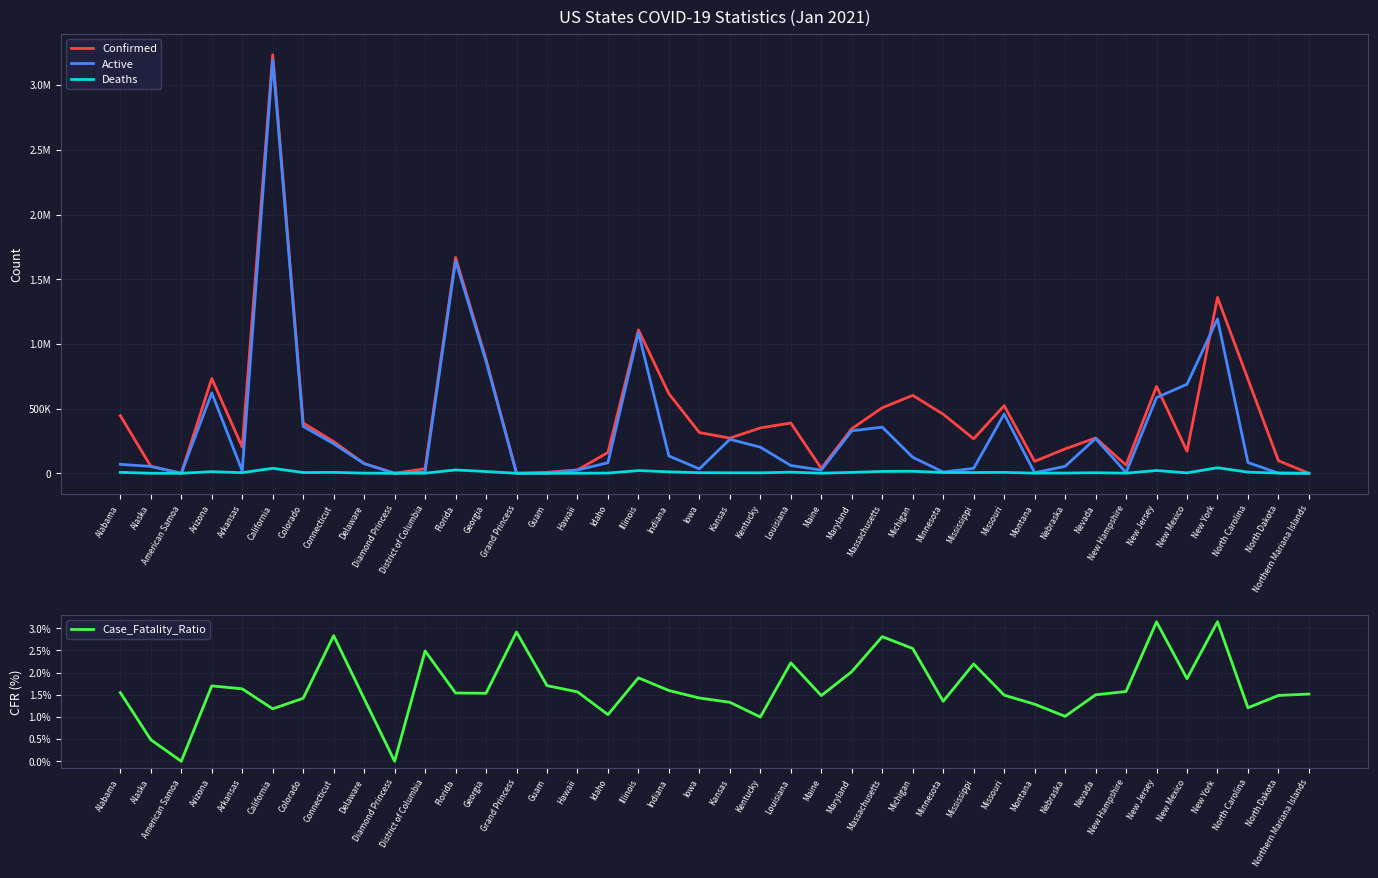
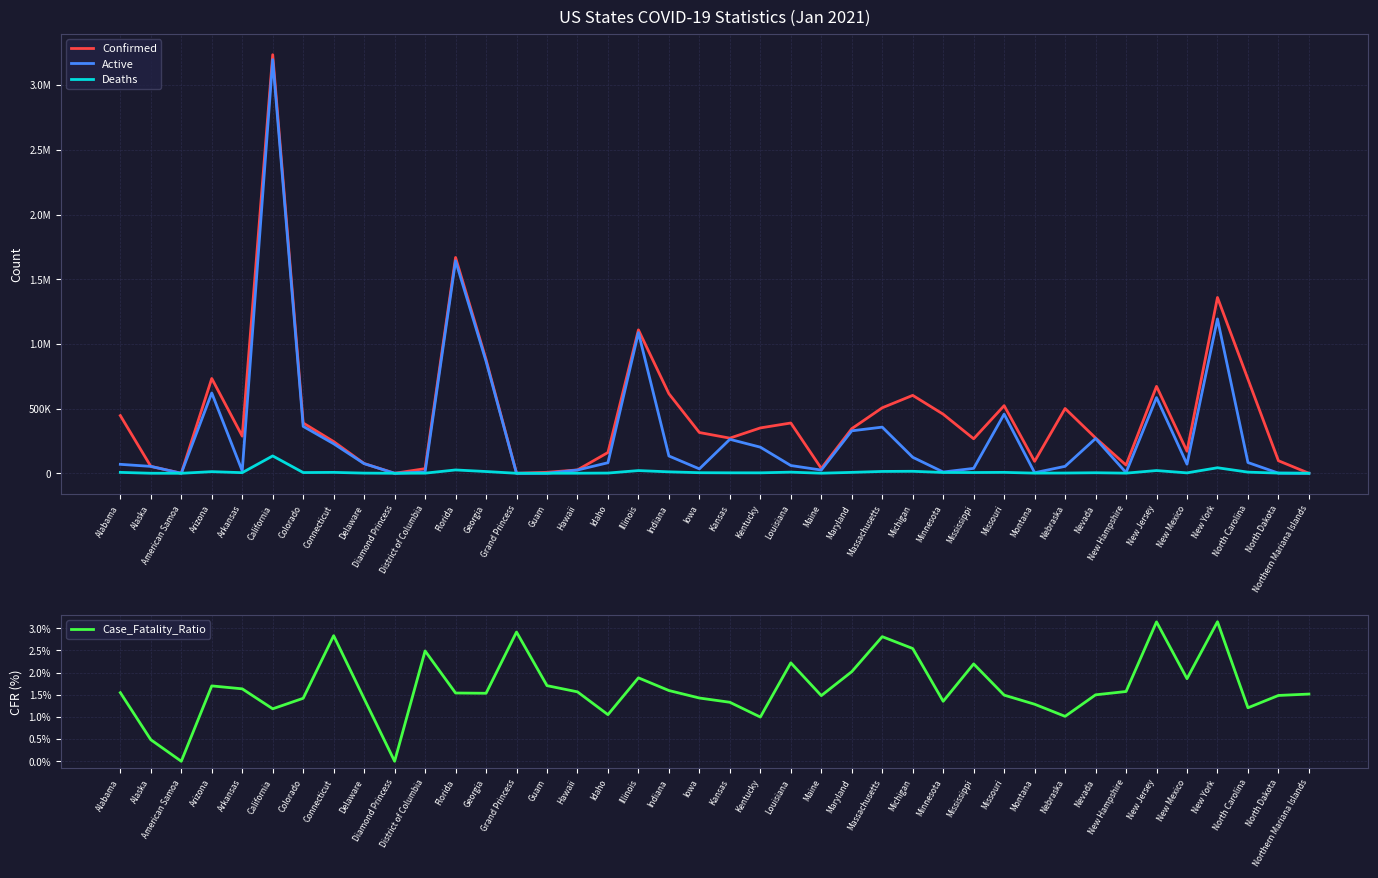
  {
    "US States COVID-19 Statistics (Jan 2021)": {
      "Confirmed": {
        "Alabama": 450000,
        "Arizona": 730000,
-       "Arkansas": 200000,
+       "Arkansas": 290000,
        "California": 3240000,
        "Colorado": 390000,
        "District of Columbia": 40000,
        "Florida": 1670000,
        "Idaho": 160000,
        "Illinois": 1110000,
        "Indiana": 610000,
        "Iowa": 320000,
        "Kentucky": 350000,
        "Louisiana": 390000,
        "Massachusetts": 510000,
        "Michigan": 600000,
        "Minnesota": 460000,
        "Mississippi": 270000,
        "Missouri": 520000,
        "Montana": 90000,
-       "Nebraska": 190000,
+       "Nebraska": 500000,
        "New Hampshire": 60000,
        "New Jersey": 670000,
        "New Mexico": 170000,
        "New York": 1360000,
        "North Carolina": 730000,
        "North Dakota": 100000
      },
      "Active": {
        "Alabama": 70000,
        "Arizona": 620000,
        "California": 3200000,
        "Colorado": 360000,
        "Florida": 1640000,
        "Idaho": 80000,
        "Illinois": 1090000,
        "Indiana": 130000,
        "Iowa": 30000,
        "Kentucky": 200000,
        "Louisiana": 60000,
        "Massachusetts": 360000,
        "Michigan": 120000,
        "Mississippi": 40000,
        "Missouri": 460000,
        "Nebraska": 50000,
        "New Jersey": 580000,
-       "New Mexico": 690000,
+       "New Mexico": 70000,
        "New York": 1190000,
        "North Carolina": 80000
      },
      "Deaths": {
        "Alabama": 10000,
        "Alaska": 0,
        "Arizona": 10000,
-       "California": 40000,
+       "California": 130000,
        "Colorado": 10000,
        "Connecticut": 10000,
        "Delaware": 0,
        "Florida": 30000,
        "Georgia": 10000,
        "Hawaii": 0,
        "Idaho": 0,
        "Illinois": 20000,
        "Indiana": 10000,
        "Iowa": 0,
        "Kansas": 0,
        "Kentucky": 0,
        "Louisiana": 10000,
        "Maine": 0,
        "Maryland": 10000,
        "Massachusetts": 10000,
        "Michigan": 20000,
        "Mississippi": 10000,
        "Missouri": 10000,
        "Nebraska": 0,
        "Nevada": 0,
        "New Jersey": 20000,
        "New Mexico": 0,
        "New York": 40000,
        "North Carolina": 10000
      }
    }
  }
